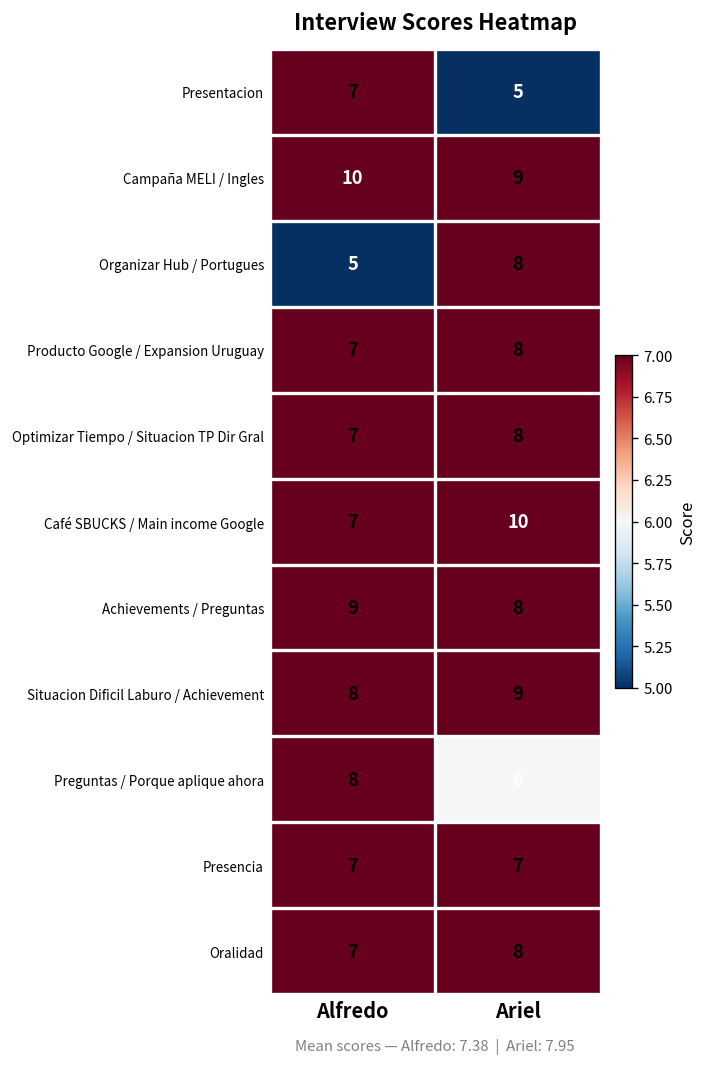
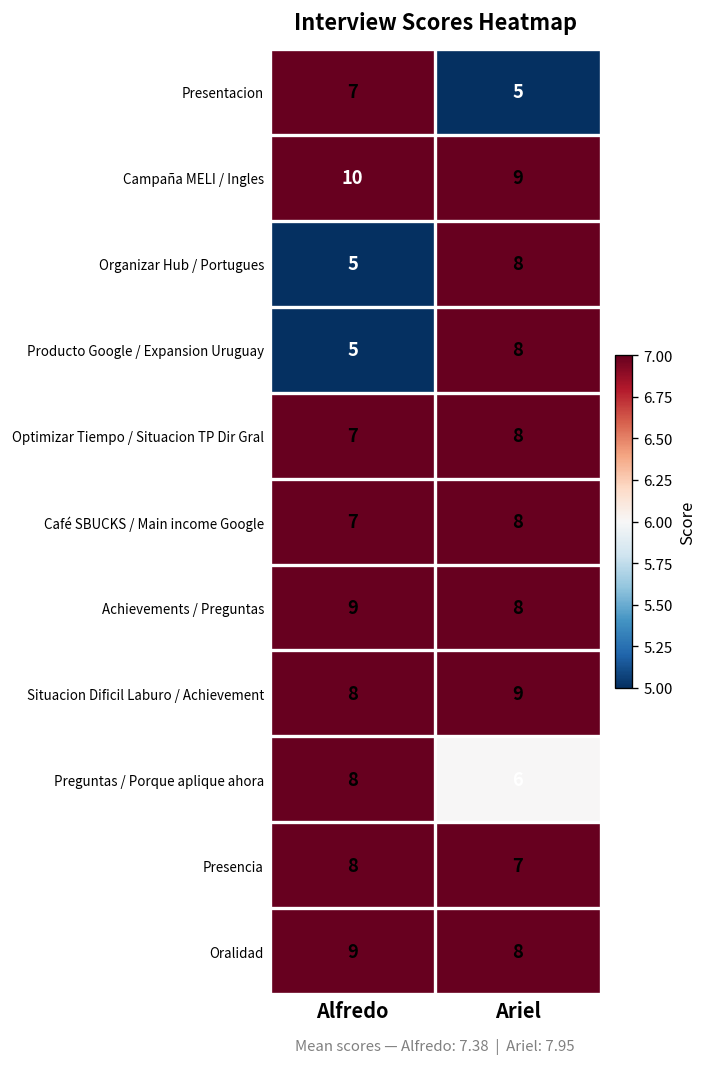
  {
    "Presentacion": {
      "Alfredo": 7,
      "Ariel": 5
    },
    "Campaña MELI / Ingles": {
      "Alfredo": 10,
      "Ariel": 9
    },
    "Organizar Hub / Portugues": {
      "Alfredo": 5,
      "Ariel": 8
    },
    "Producto Google / Expansion Uruguay": {
-     "Alfredo": 7,
+     "Alfredo": 5,
      "Ariel": 8
    },
    "Optimizar Tiempo / Situacion TP Dir Gral": {
      "Alfredo": 7,
      "Ariel": 8
    },
    "Café SBUCKS / Main income Google": {
      "Alfredo": 7,
-     "Ariel": 10
+     "Ariel": 8
    },
    "Achievements / Preguntas": {
      "Alfredo": 9,
      "Ariel": 8
    },
    "Situacion Dificil Laburo / Achievement": {
      "Alfredo": 8,
      "Ariel": 9
    },
    "Preguntas / Porque aplique ahora": {
      "Alfredo": 8
    },
    "Presencia": {
-     "Alfredo": 7,
+     "Alfredo": 8,
      "Ariel": 7
    },
    "Oralidad": {
-     "Alfredo": 7,
+     "Alfredo": 9,
      "Ariel": 8
    }
  }
